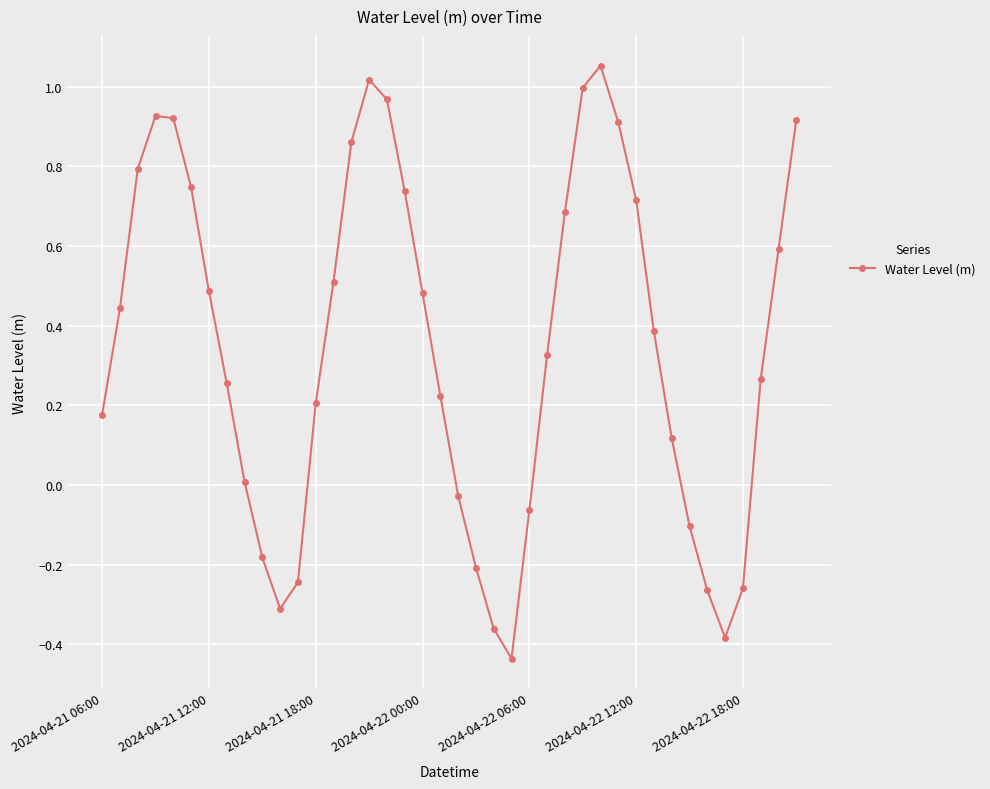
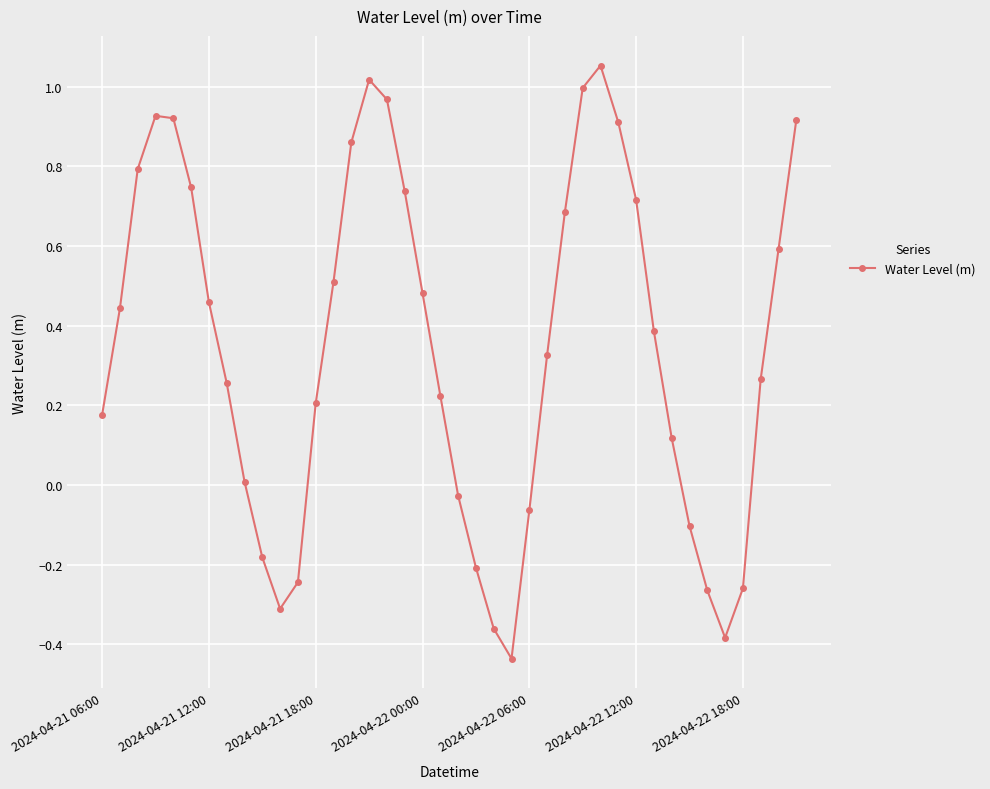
  {
    "2024-04-21 06:00": 0.18,
-   "2024-04-21 12:00": 0.49,
+   "2024-04-21 12:00": 0.46,
    "2024-04-21 18:00": 0.21,
    "2024-04-22 00:00": 0.48,
    "2024-04-22 06:00": -0.06,
    "2024-04-22 12:00": 0.72,
    "2024-04-22 18:00": -0.26
  }
